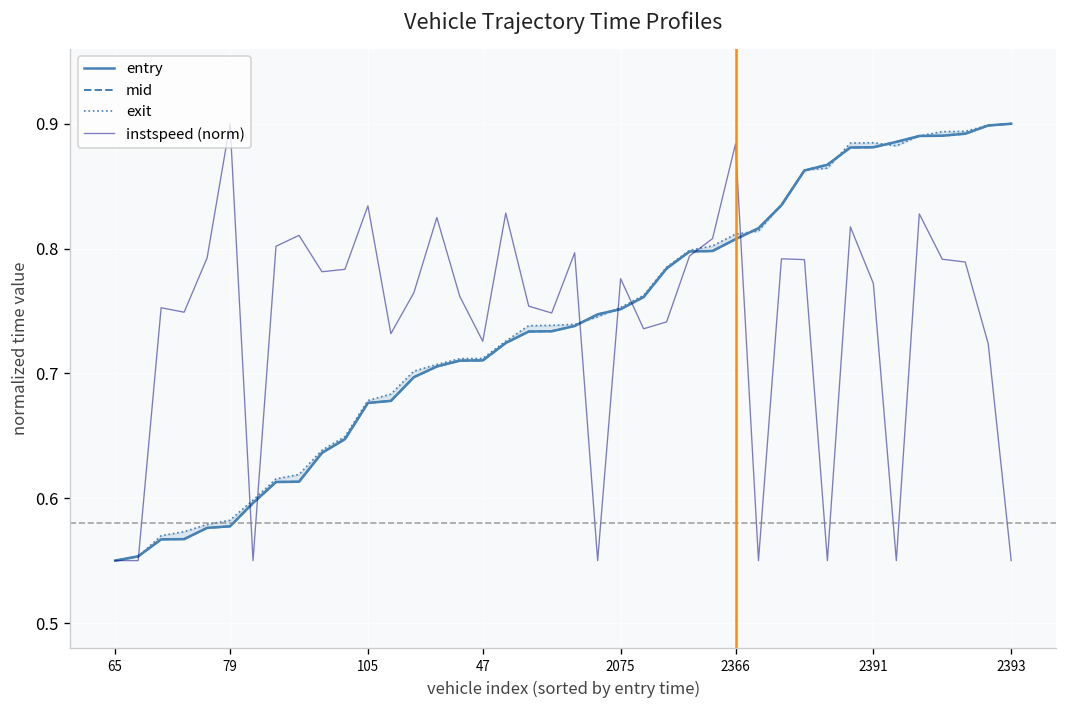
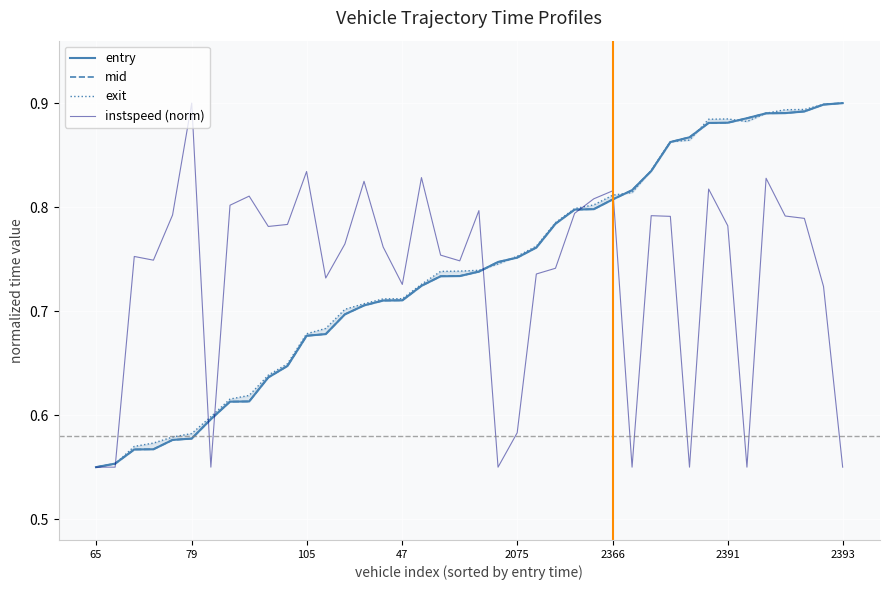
  {
    "instspeed (norm)": {
      "105": 0.834,
      "47": 0.726,
-     "2075": 0.776,
-     "2366": 0.884,
-     "2391": 0.772,
+     "2075": 0.583,
+     "2366": 0.816,
+     "2391": 0.782,
      "2393": 0.550
    }
  }
